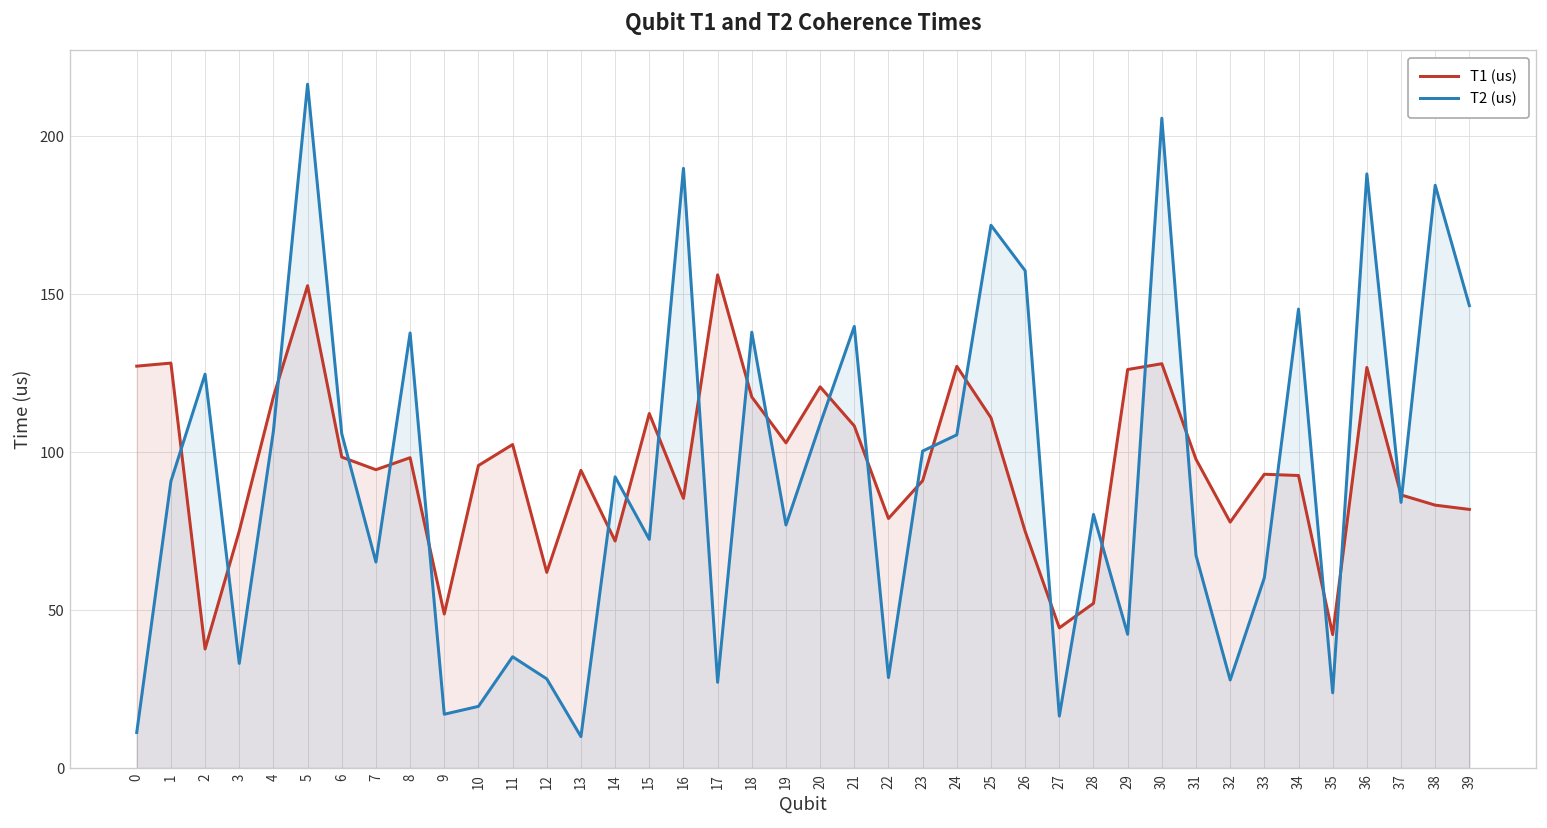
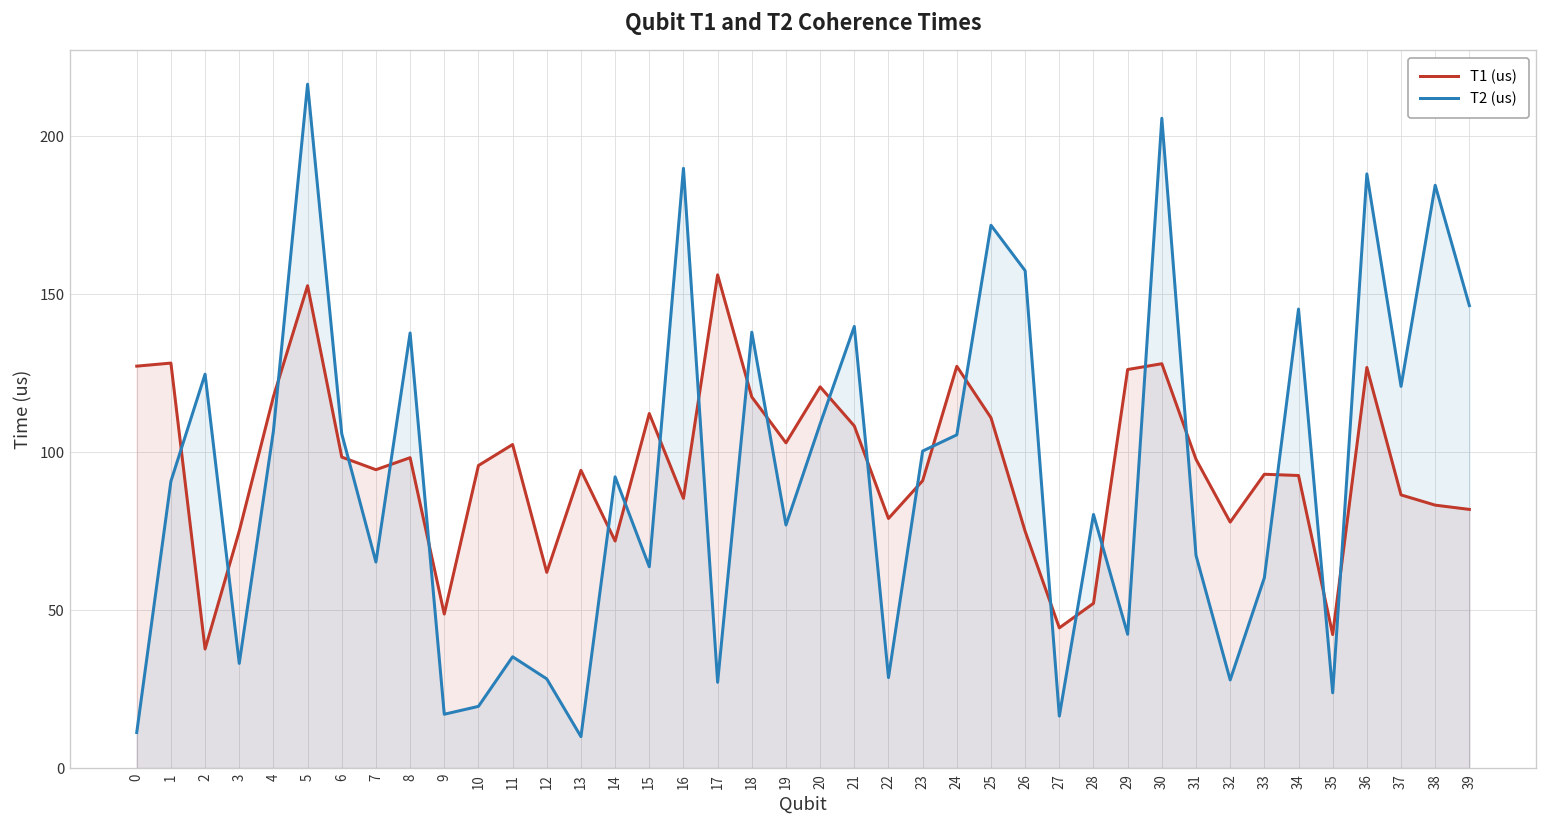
  {
    "T1 (us)": {
      "0": 127,
      "1": 128,
      "2": 38,
      "3": 75,
      "4": 118,
      "5": 153,
      "6": 98,
      "7": 94,
      "8": 98,
      "9": 49,
      "10": 96,
      "11": 102,
      "12": 62,
      "13": 94,
      "14": 72,
      "15": 112,
      "16": 85,
      "17": 156,
      "18": 117,
      "19": 103,
      "20": 121,
      "21": 108,
      "22": 79,
      "23": 91,
      "24": 127,
      "25": 111,
      "26": 75,
      "27": 44,
      "28": 52,
      "29": 126,
      "30": 128,
      "31": 98,
      "32": 78,
      "33": 93,
      "34": 93,
      "35": 42,
      "36": 127,
      "37": 86,
      "38": 83,
      "39": 82
    },
    "T2 (us)": {
      "0": 11,
      "1": 91,
      "2": 125,
      "3": 33,
      "4": 107,
      "5": 216,
      "6": 106,
      "7": 65,
      "8": 138,
      "9": 17,
      "10": 20,
      "11": 35,
      "12": 28,
      "13": 10,
      "14": 92,
-     "15": 72,
+     "15": 64,
      "16": 190,
      "17": 27,
      "18": 138,
      "19": 77,
      "20": 109,
      "21": 140,
      "22": 29,
      "23": 100,
      "24": 106,
      "25": 172,
      "26": 157,
      "27": 16,
      "28": 80,
      "29": 42,
      "30": 206,
      "31": 67,
      "32": 28,
      "33": 60,
      "34": 145,
      "35": 24,
      "36": 188,
-     "37": 84,
+     "37": 121,
      "38": 185,
      "39": 146
    }
  }
